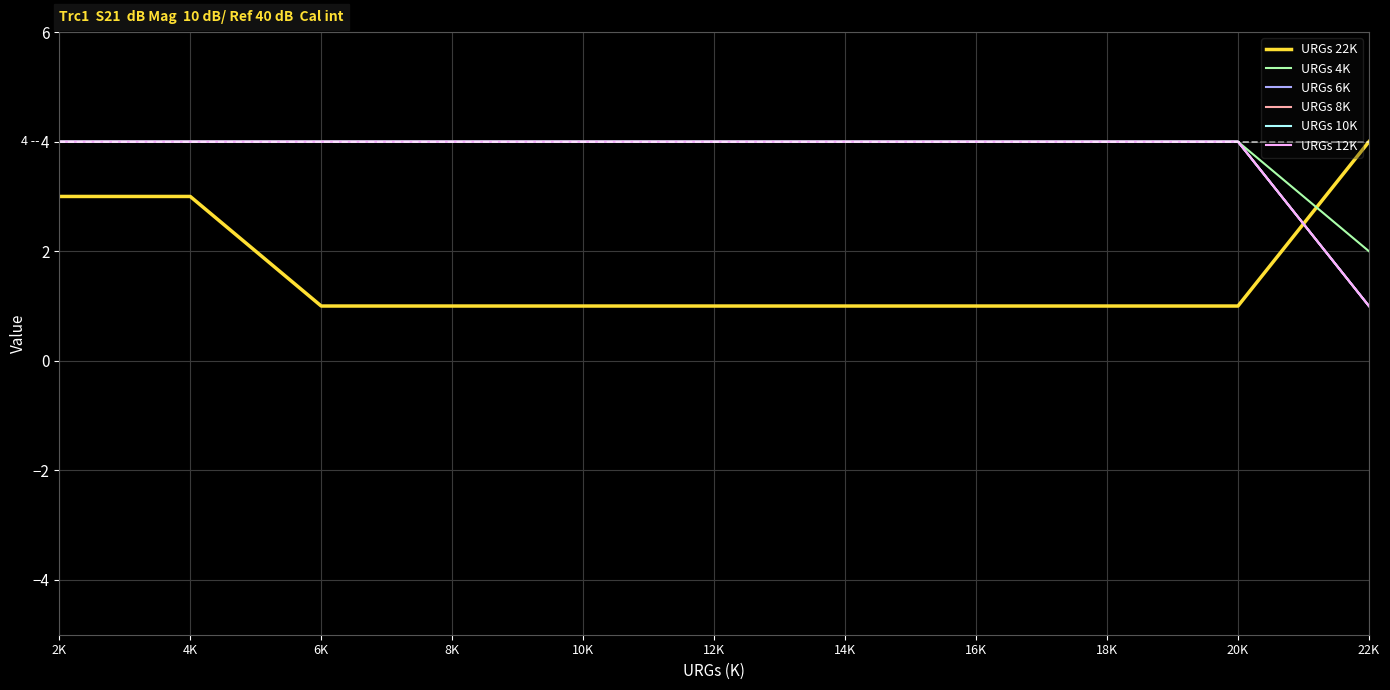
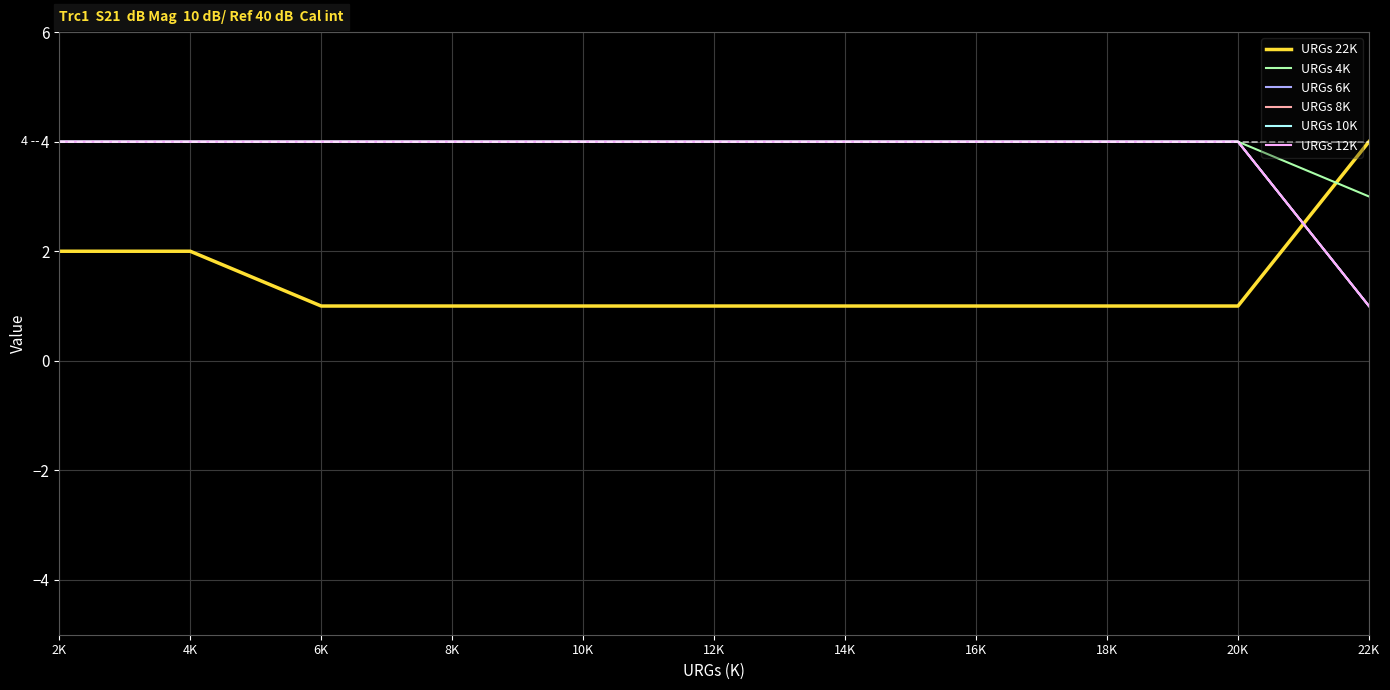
  {
    "URGs 22K": {
-     "2K": 3,
-     "4K": 3,
+     "2K": 2,
+     "4K": 2,
      "6K": 1,
      "8K": 1,
      "10K": 1,
      "12K": 1,
      "14K": 1,
      "16K": 1,
      "18K": 1,
      "20K": 1,
      "22K": 4
    },
    "URGs 4K": {
-     "22K": 2
+     "22K": 3
    },
    "URGs 12K": {
      "22K": 1
    }
  }
